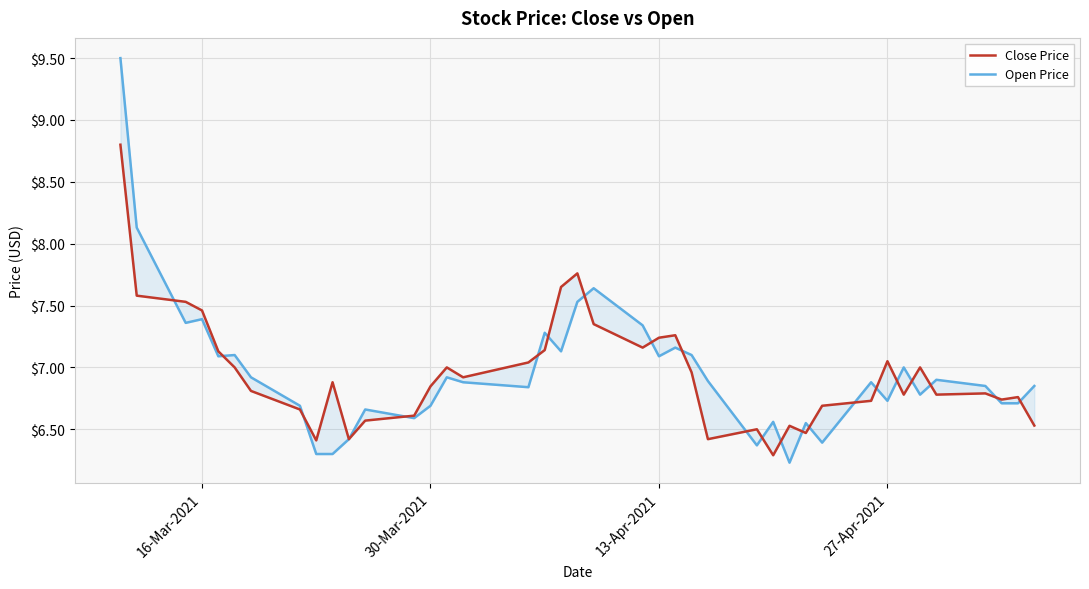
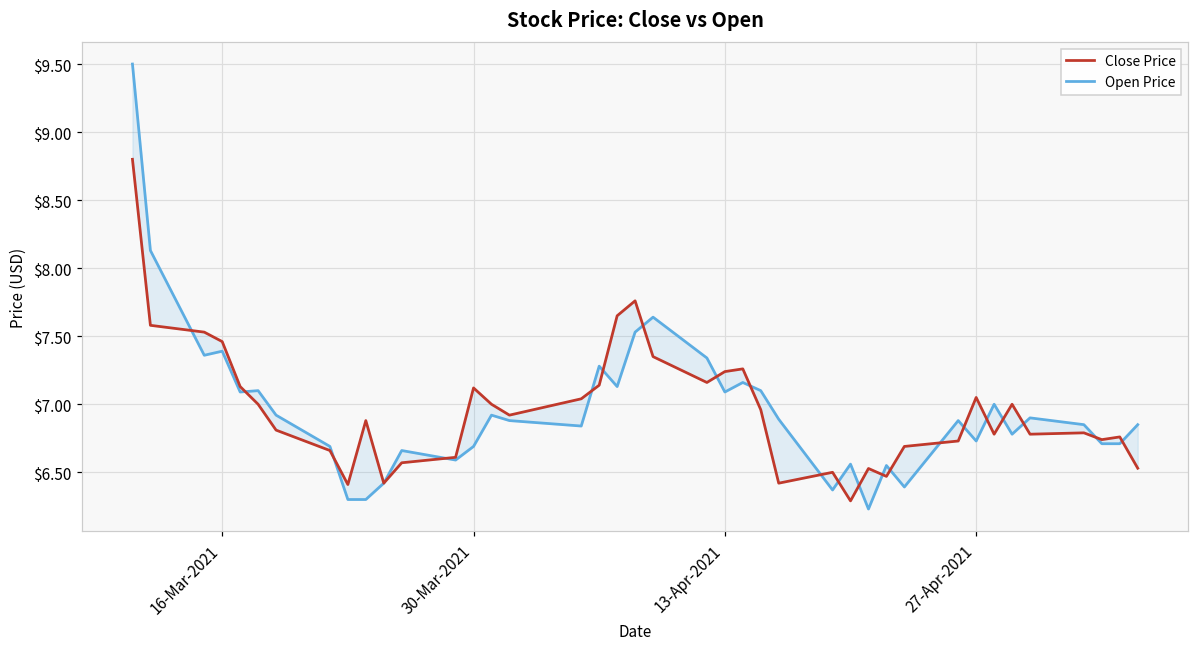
  {
    "Close Price": {
-     "30-Mar-2021": "$6.85"
+     "30-Mar-2021": "$7.12"
    }
  }
